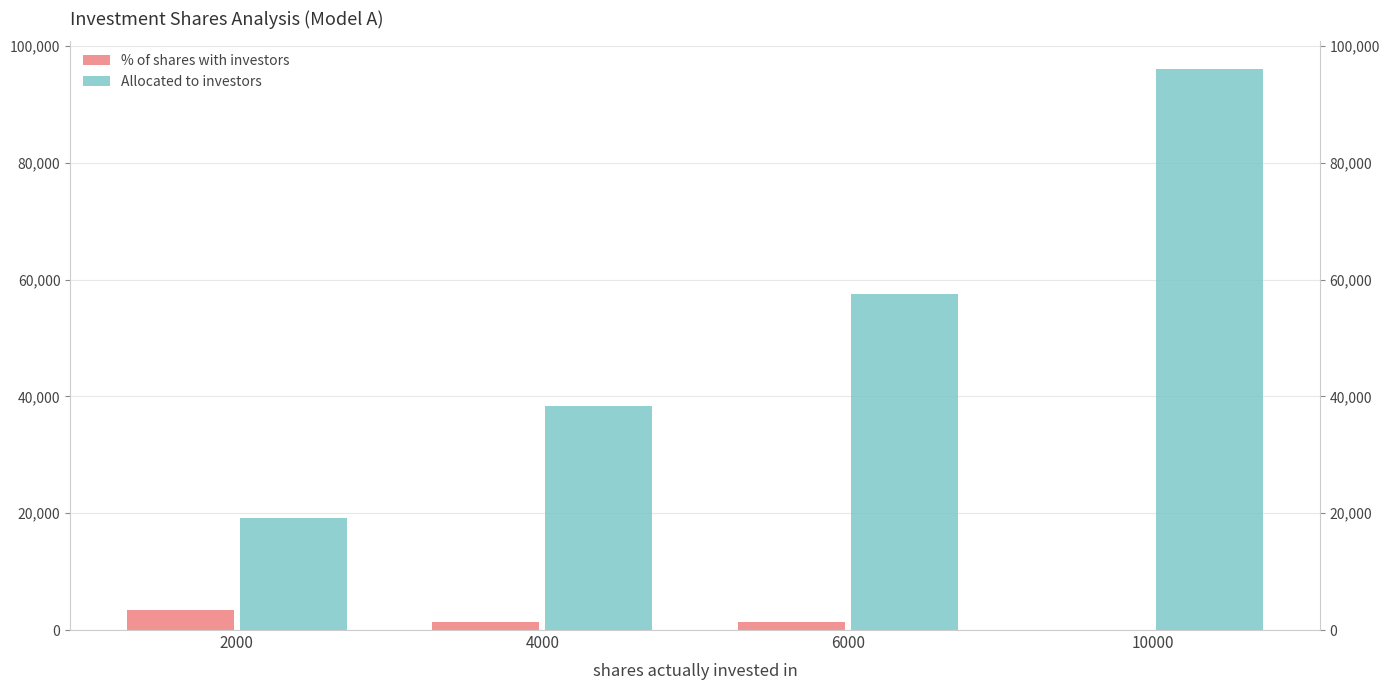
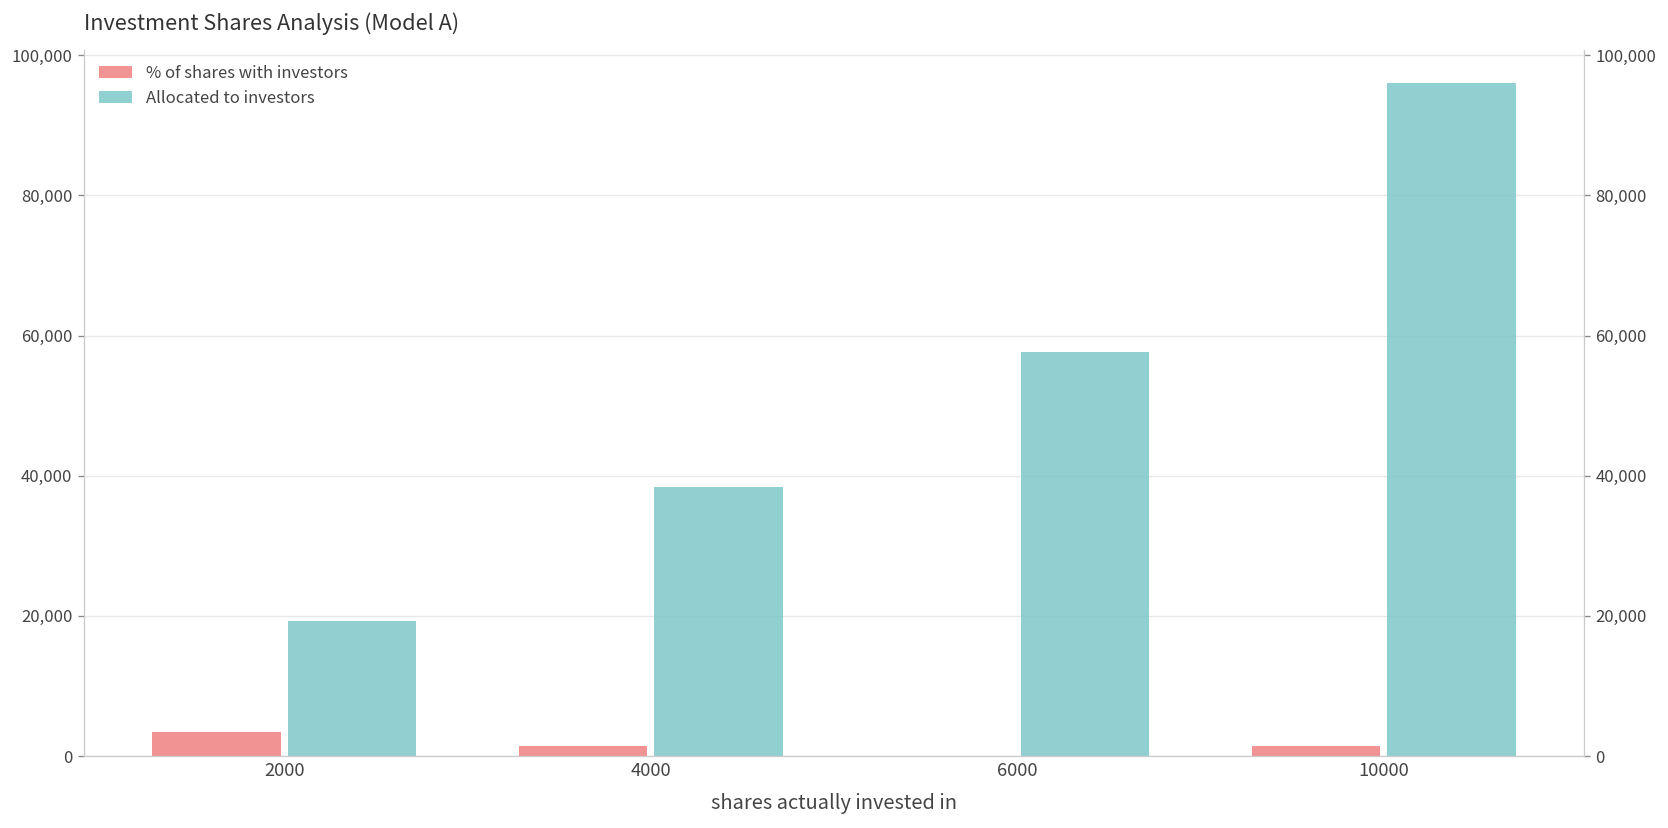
  {
    "% of shares with investors": {
      "2000": "3,000",
      "4000": "1,000",
-     "6000": "1,000",
-     "10000": "0"
+     "6000": "0",
+     "10000": "1,000"
    },
    "Allocated to investors": {
      "2000": "19,000",
      "4000": "38,000",
      "6000": "58,000",
      "10000": "96,000"
    }
  }
